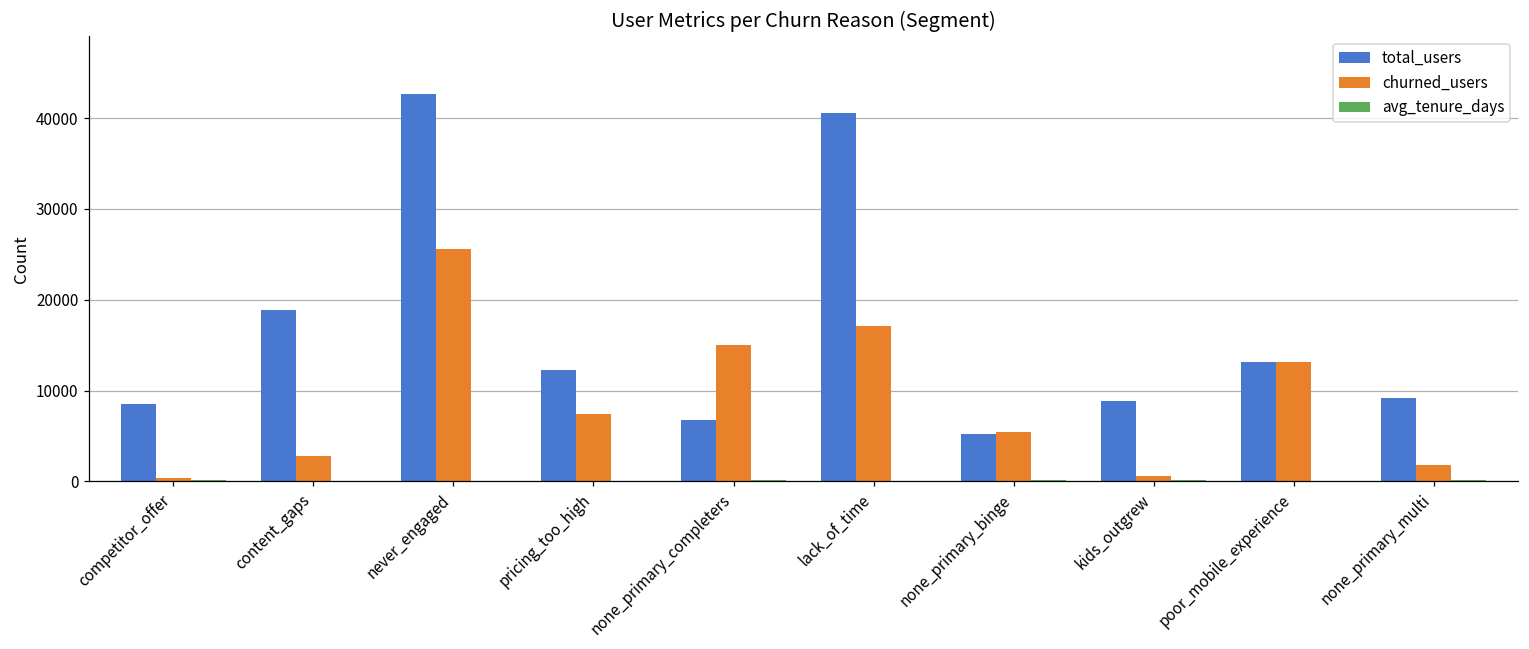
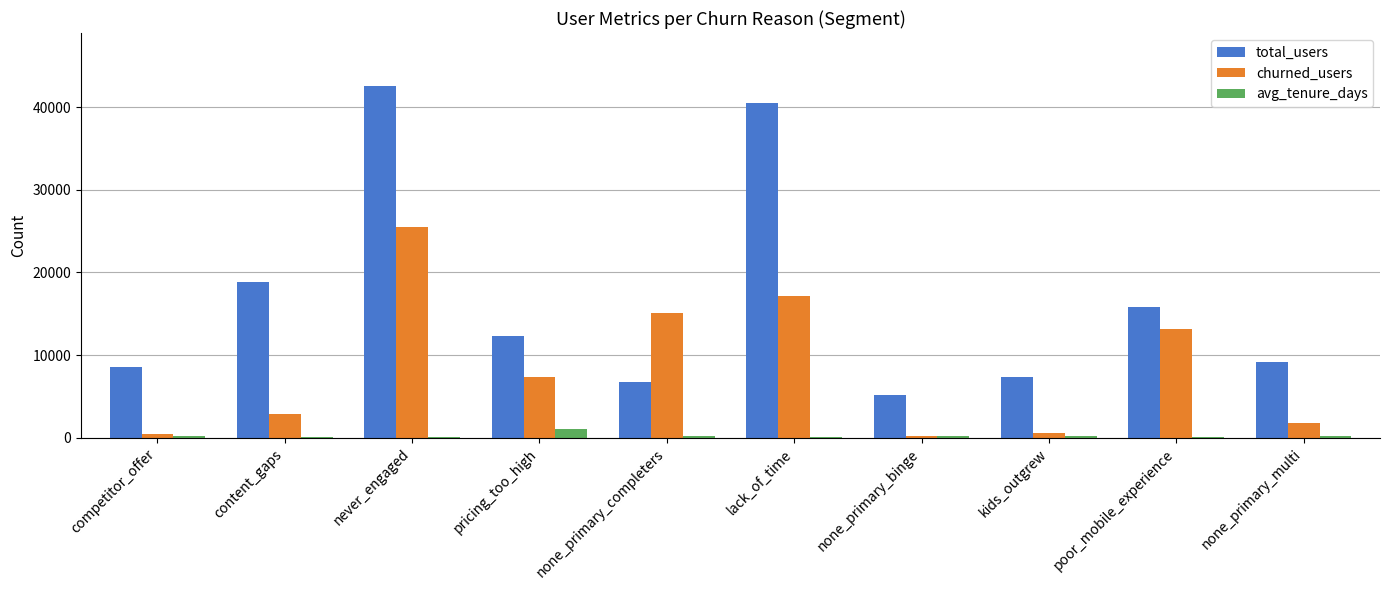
  {
    "total_users": {
      "competitor_offer": 9000,
      "content_gaps": 19000,
      "never_engaged": 43000,
      "pricing_too_high": 12000,
      "none_primary_completers": 7000,
      "lack_of_time": 41000,
      "none_primary_binge": 5000,
-     "kids_outgrew": 9000,
-     "poor_mobile_experience": 13000,
+     "kids_outgrew": 7000,
+     "poor_mobile_experience": 16000,
      "none_primary_multi": 9000
    },
    "churned_users": {
      "competitor_offer": 0,
      "content_gaps": 3000,
      "never_engaged": 26000,
      "pricing_too_high": 7000,
      "none_primary_completers": 15000,
      "lack_of_time": 17000,
-     "none_primary_binge": 5000,
+     "none_primary_binge": 0,
      "kids_outgrew": 1000,
      "poor_mobile_experience": 13000,
      "none_primary_multi": 2000
    },
    "avg_tenure_days": {
-     "pricing_too_high": 0
+     "pricing_too_high": 1000
    }
  }
